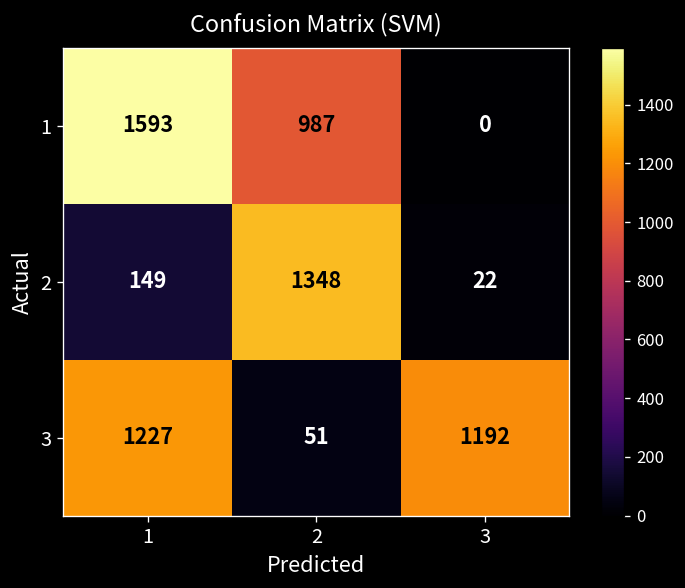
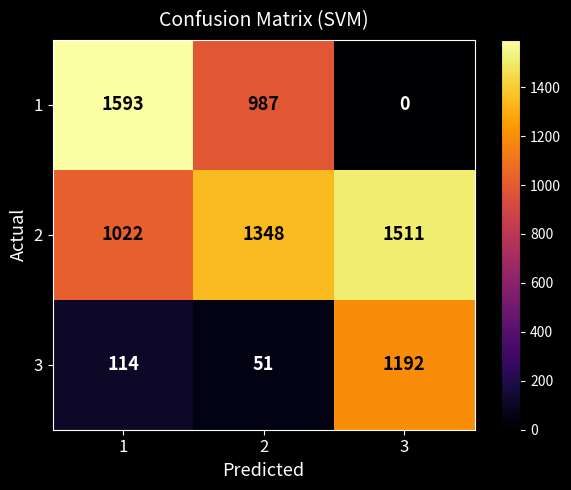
  {
    "1": {
      "1": 1593,
      "2": 987,
      "3": 0
    },
    "2": {
-     "1": 149,
+     "1": 1022,
      "2": 1348,
-     "3": 22
+     "3": 1511
    },
    "3": {
-     "1": 1227,
+     "1": 114,
      "2": 51,
      "3": 1192
    }
  }
